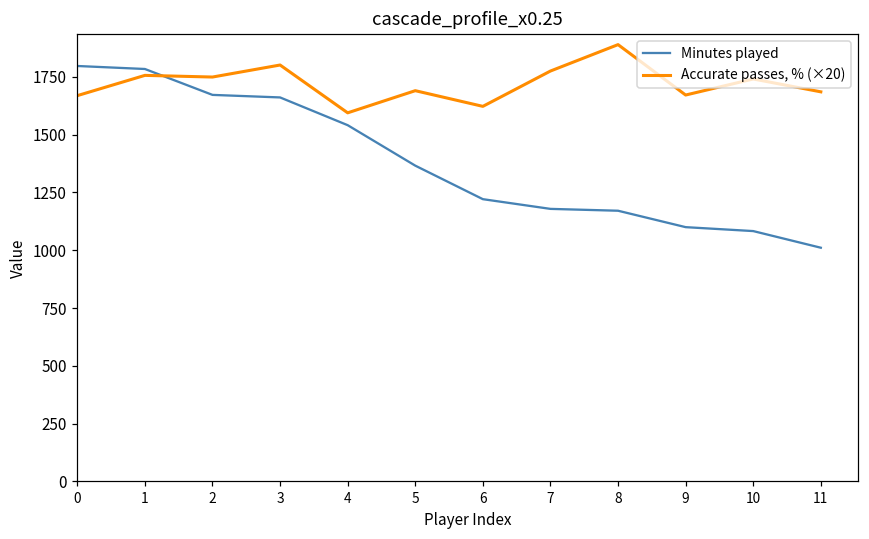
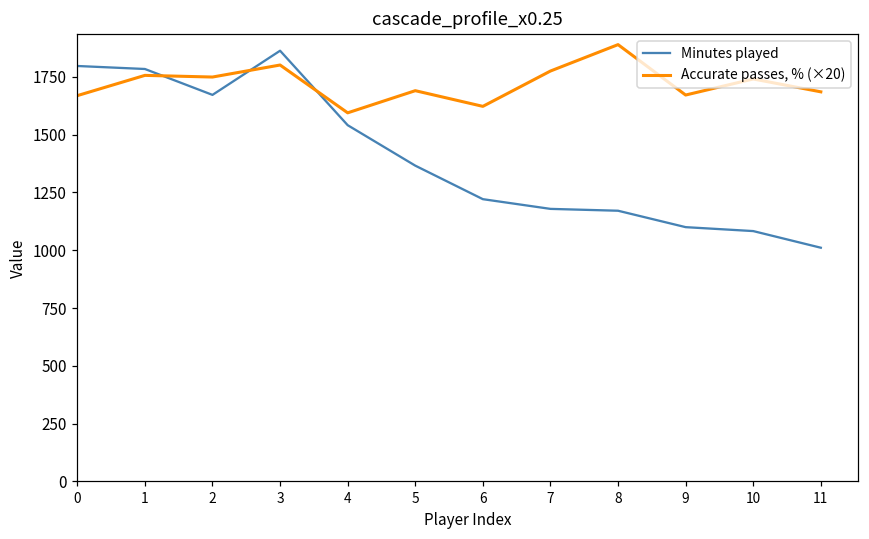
  {
    "Minutes played": {
      "0": 1800,
      "1": 1780,
      "2": 1670,
-     "3": 1660,
+     "3": 1860,
      "4": 1540,
      "5": 1370,
      "6": 1220,
      "7": 1180,
      "8": 1170,
      "9": 1100,
      "10": 1080,
      "11": 1010
    },
    "Accurate passes, % (×20)": {
      "0": 1670,
      "1": 1760,
      "2": 1750,
      "3": 1800,
      "4": 1590,
      "5": 1690,
      "6": 1620,
      "7": 1780,
      "8": 1890,
      "9": 1670,
      "11": 1690
    }
  }
